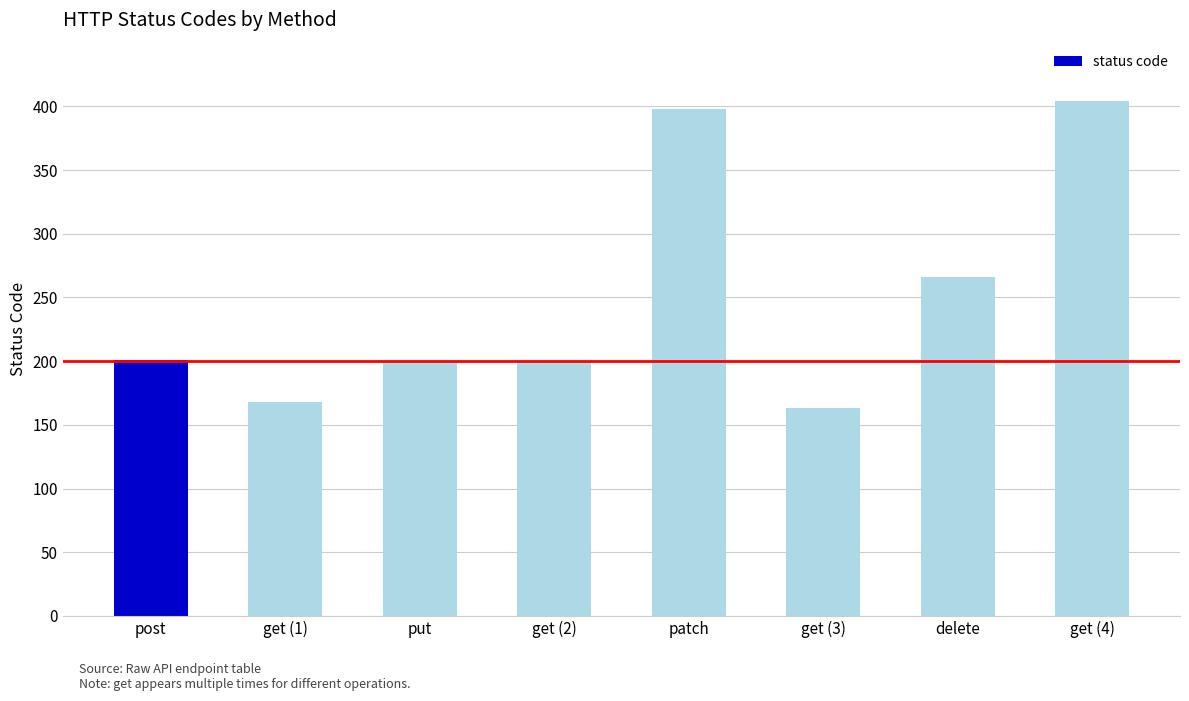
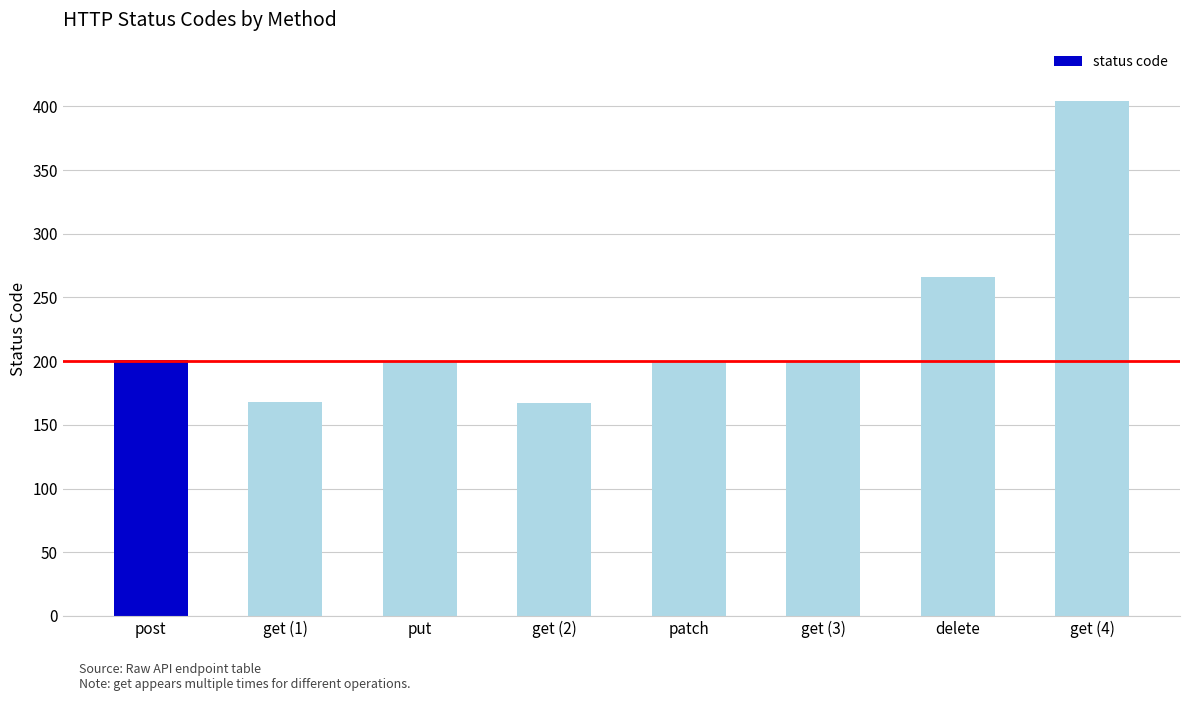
  {
    "post": 201,
    "get (1)": 168,
    "put": 200,
-   "get (2)": 200,
-   "patch": 398,
-   "get (3)": 163,
+   "get (2)": 167,
+   "patch": 200,
+   "get (3)": 200,
    "delete": 266,
    "get (4)": 404
  }
